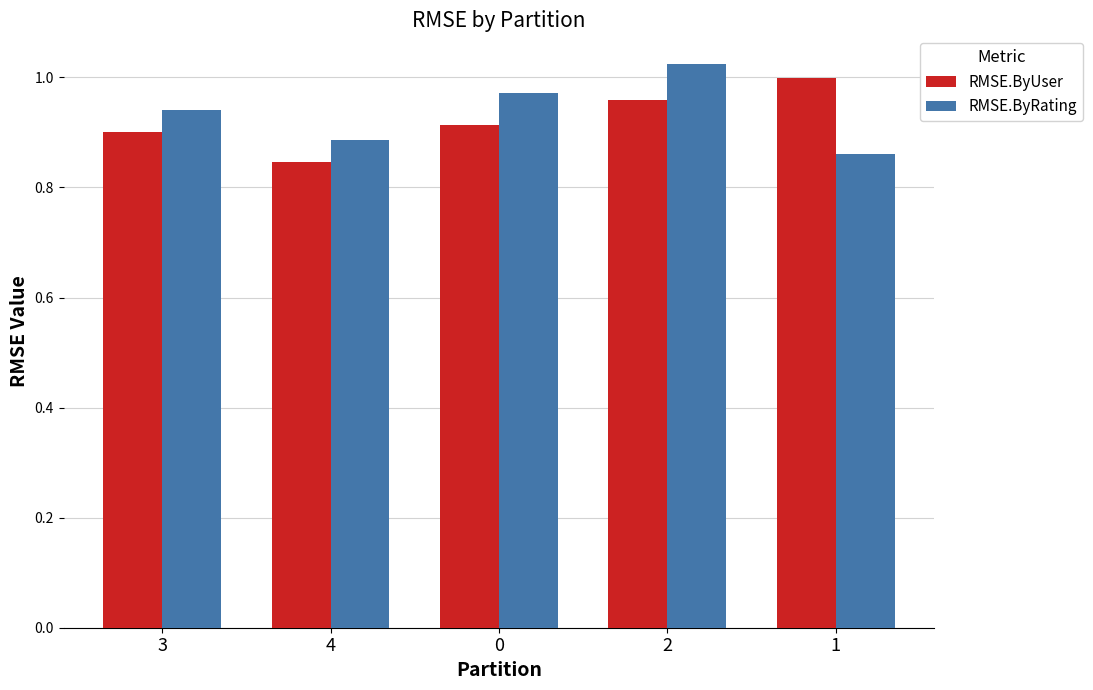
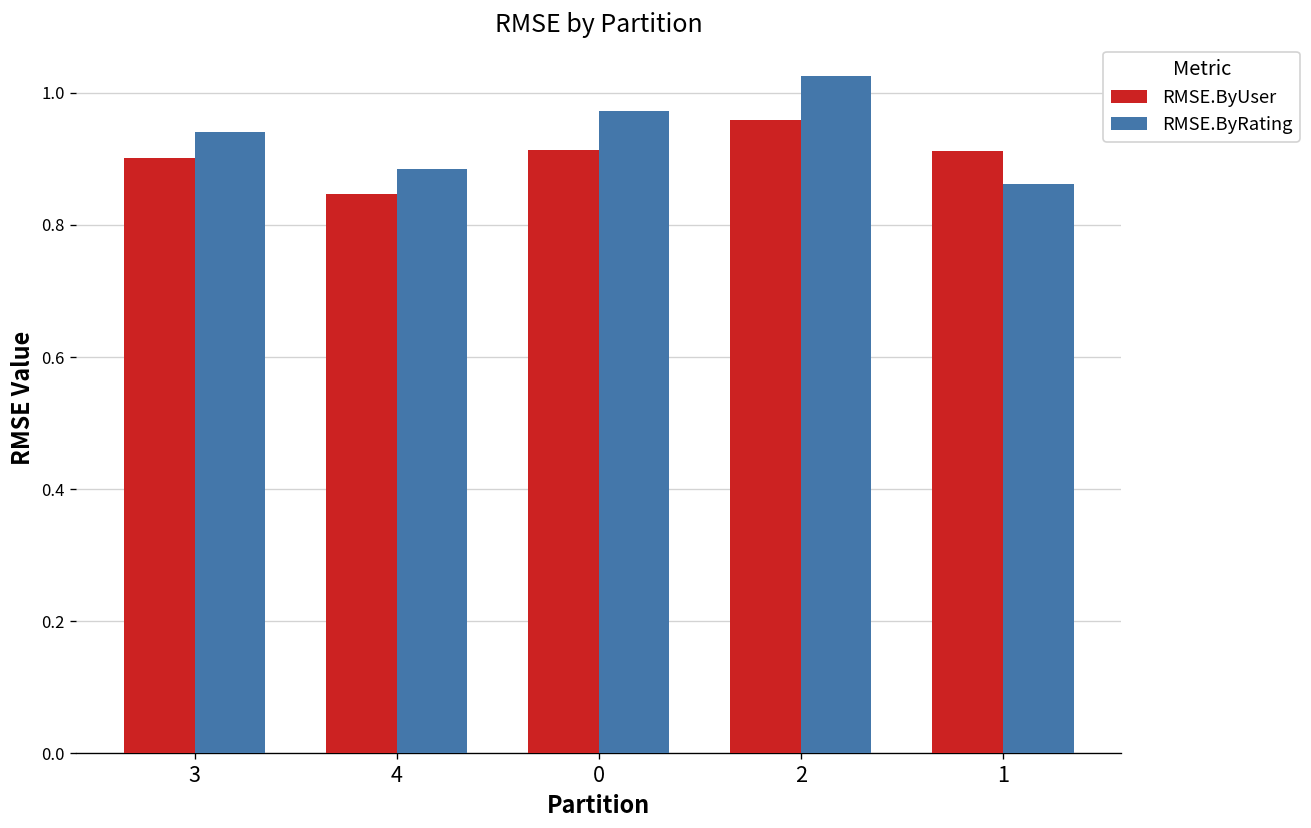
  {
    "RMSE.ByUser": {
      "3": 0.90,
      "4": 0.85,
      "0": 0.91,
      "2": 0.96,
-     "1": 1.00
+     "1": 0.91
    },
    "RMSE.ByRating": {
      "3": 0.94,
      "4": 0.89,
      "0": 0.97,
      "2": 1.03,
      "1": 0.86
    }
  }
